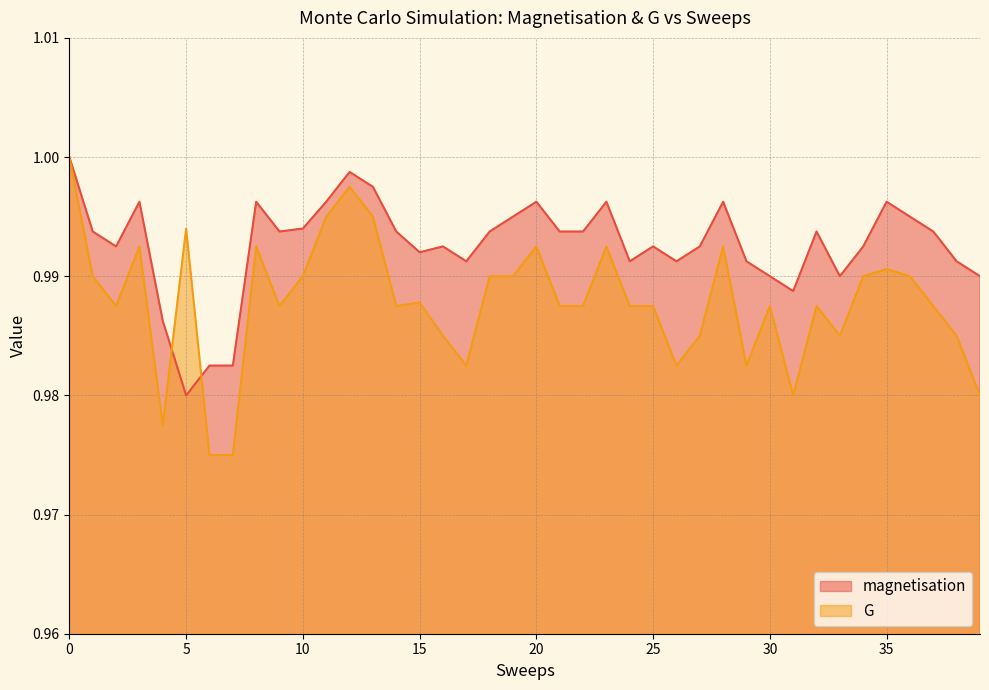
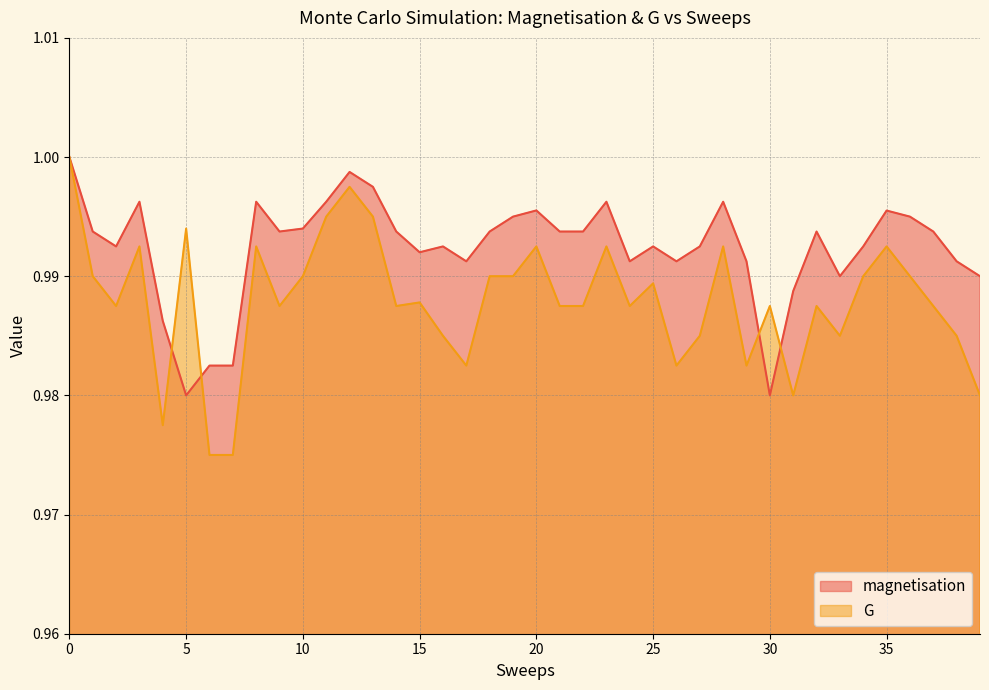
  {
    "magnetisation": {
      "5": 0.9800,
      "10": 0.9940,
      "15": 0.9920,
-     "20": 0.9963,
+     "20": 0.9955,
      "25": 0.9925,
-     "30": 0.99,
-     "35": 0.9963
+     "30": 0.98,
+     "35": 0.9955
    },
    "G": {
      "5": 0.9940,
      "10": 0.9900,
      "15": 0.9878,
      "20": 0.9925,
-     "25": 0.9875,
+     "25": 0.9894,
      "30": 0.9875,
-     "35": 0.9906
+     "35": 0.9925
    }
  }
